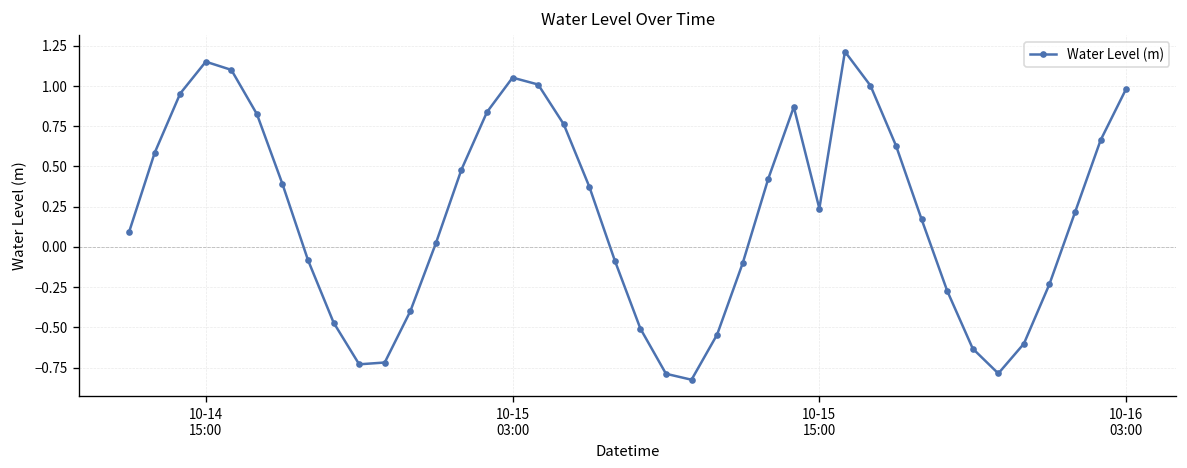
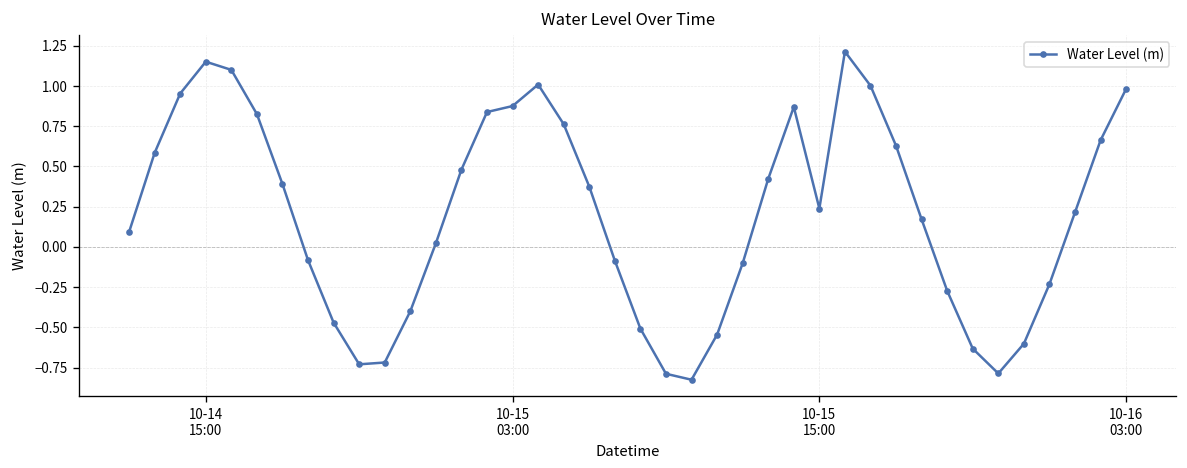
  {
    "10-14 15:00": 1.15,
-   "10-15 03:00": 1.05,
+   "10-15 03:00": 0.88,
    "10-15 15:00": 0.24,
    "10-16 03:00": 0.98
  }
